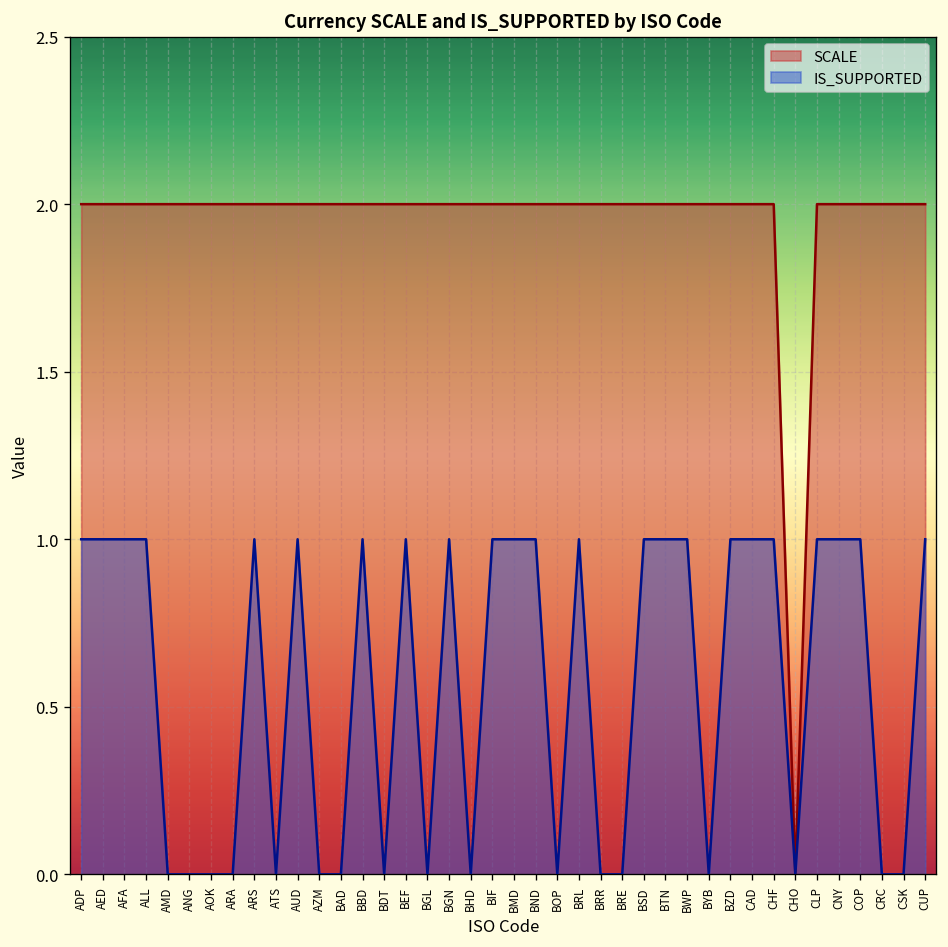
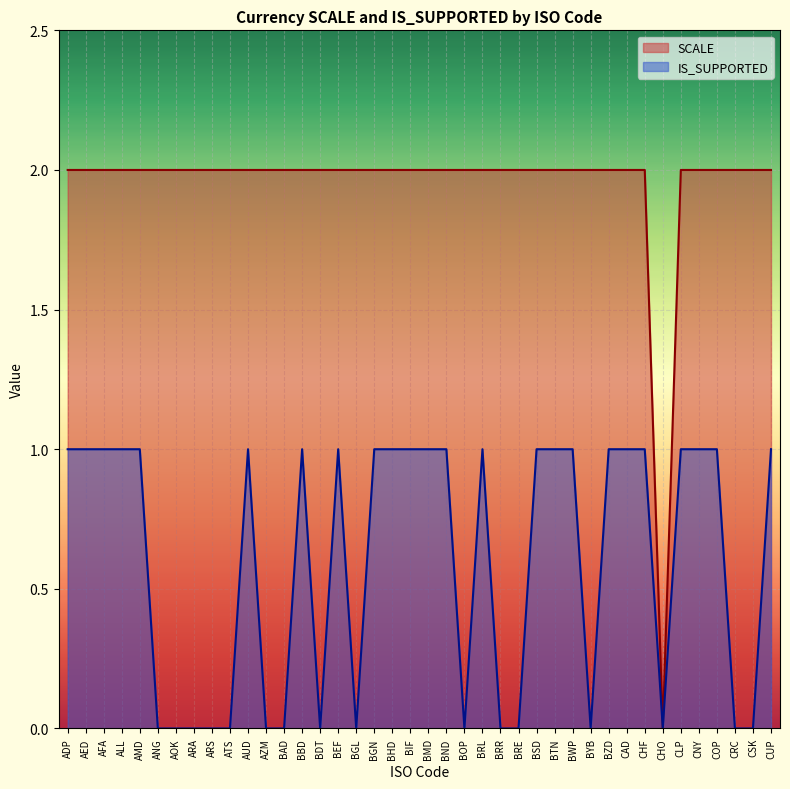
  {
    "SCALE": {
      "ADP": 2,
      "AED": 2,
      "AFA": 2,
      "ALL": 2,
      "AMD": 2,
      "ANG": 2,
      "AOK": 2,
      "ARA": 2,
      "ARS": 2,
      "ATS": 2,
      "AUD": 2,
      "AZM": 2,
      "BAD": 2,
      "BBD": 2,
      "BDT": 2,
      "BEF": 2,
      "BGL": 2,
      "BGN": 2,
      "BHD": 2,
      "BIF": 2,
      "BMD": 2,
      "BND": 2,
      "BOP": 2,
      "BRL": 2,
      "BRR": 2,
      "BRE": 2,
      "BSD": 2,
      "BTN": 2,
      "BWP": 2,
      "BYB": 2,
      "BZD": 2,
      "CAD": 2,
      "CHF": 2,
      "CLP": 2,
      "CNY": 2,
      "COP": 2,
      "CRC": 2,
      "CSK": 2,
      "CUP": 2
    },
    "IS_SUPPORTED": {
      "ADP": 1,
      "AED": 1,
      "AFA": 1,
      "ALL": 1,
-     "AMD": 0,
+     "AMD": 1,
      "ANG": 0,
      "AOK": 0,
      "ARA": 0,
-     "ARS": 1,
+     "ARS": 0,
      "ATS": 0,
      "AUD": 1,
      "AZM": 0,
      "BAD": 0,
      "BBD": 1,
      "BDT": 0,
      "BEF": 1,
      "BGL": 0,
      "BGN": 1,
-     "BHD": 0,
+     "BHD": 1,
      "BIF": 1,
      "BMD": 1,
      "BND": 1,
      "BOP": 0,
      "BRL": 1,
      "BRR": 0,
      "BRE": 0,
      "BSD": 1,
      "BTN": 1,
      "BWP": 1,
      "BYB": 0,
      "BZD": 1,
      "CAD": 1,
      "CHF": 1,
      "CLP": 1,
      "CNY": 1,
      "COP": 1,
      "CRC": 0,
      "CSK": 0,
      "CUP": 1
    }
  }
